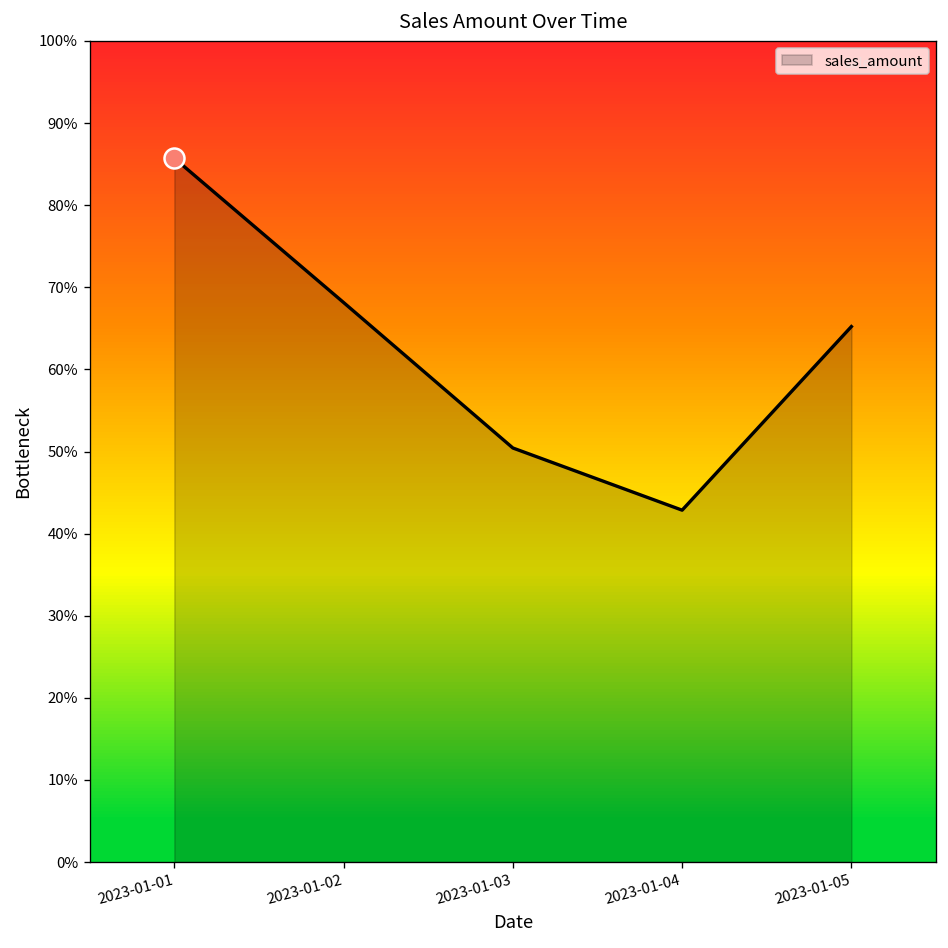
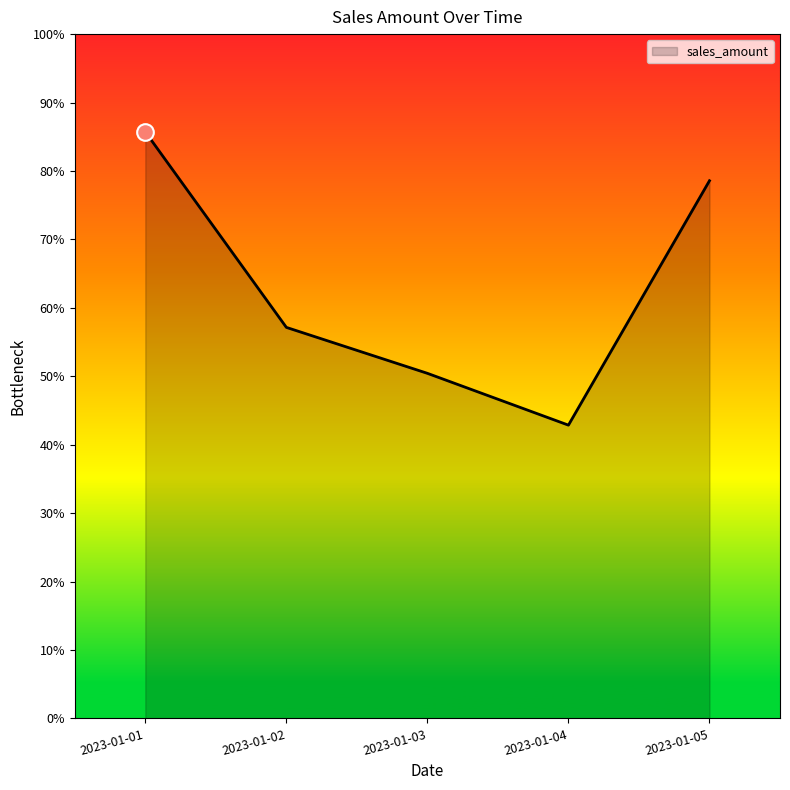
  {
    "sales_amount": {
-     "2023-01-02": "68%",
+     "2023-01-02": "57%",
      "2023-01-03": "50%",
      "2023-01-04": "43%",
-     "2023-01-05": "65%"
+     "2023-01-05": "79%"
    }
  }
